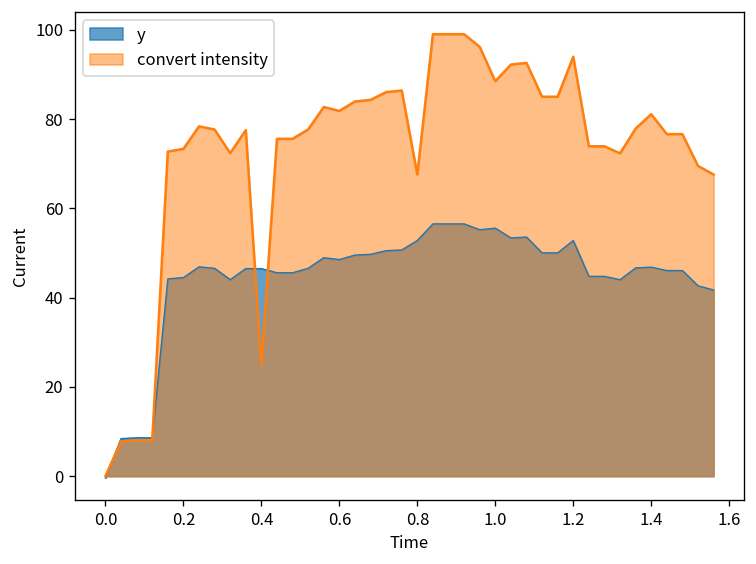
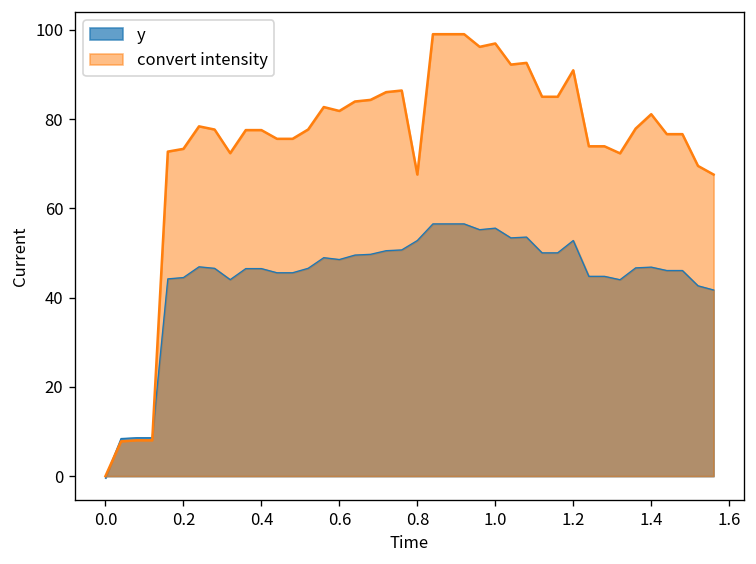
  {
    "convert intensity": {
      "0.2": 73,
-     "0.4": 25,
+     "0.4": 78,
      "0.6": 82,
      "0.8": 68,
-     "1.0": 88,
-     "1.2": 94,
+     "1.0": 97,
+     "1.2": 91,
      "1.4": 81
    }
  }
